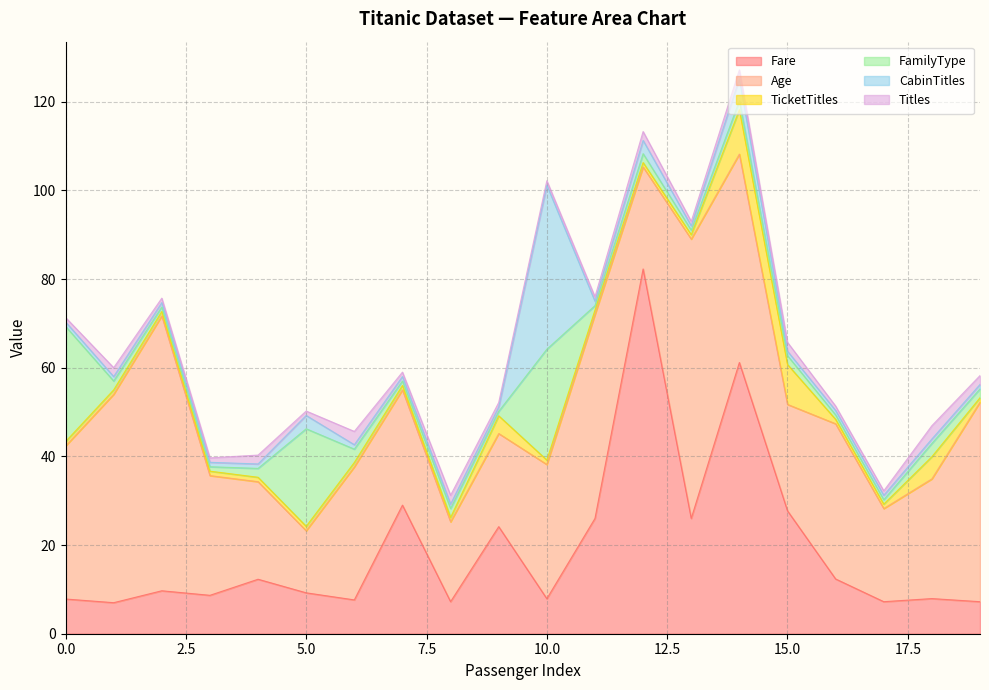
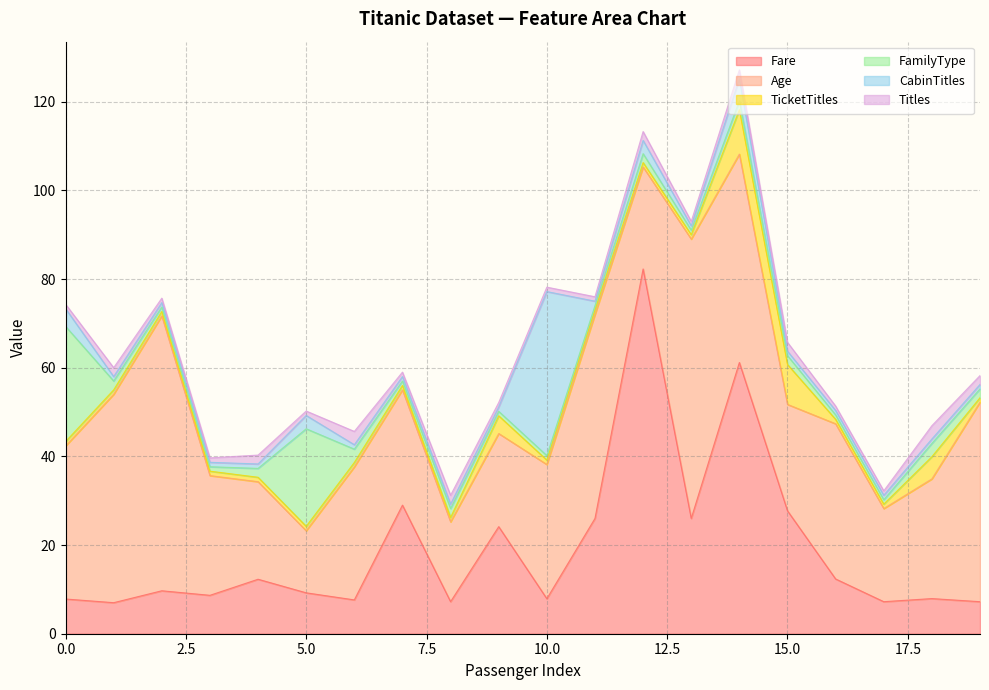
  {
    "TicketTitles": {
      "0.0": 1,
      "5.0": 1,
      "10.0": 1,
      "15.0": 9
    },
    "FamilyType": {
      "0.0": 26,
      "5.0": 22,
-     "10.0": 25,
+     "10.0": 1,
      "15.0": 2
    },
    "CabinTitles": {
-     "0.0": 1,
+     "0.0": 4,
      "5.0": 3,
      "10.0": 37,
      "15.0": 1
    },
    "Titles": {
      "0.0": 1,
      "5.0": 1,
      "10.0": 1,
      "15.0": 2
    }
  }
